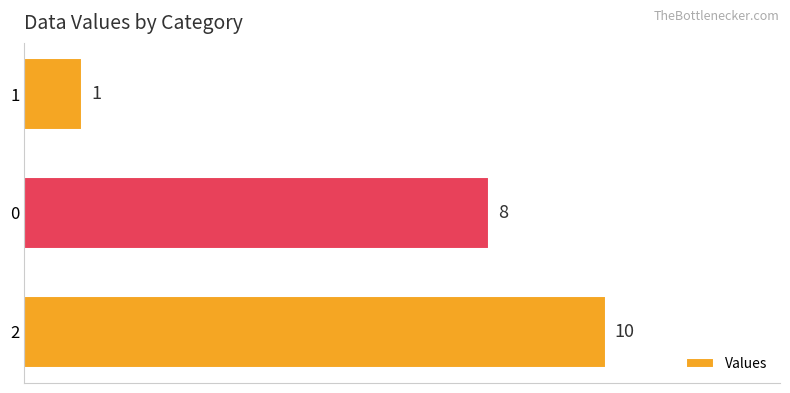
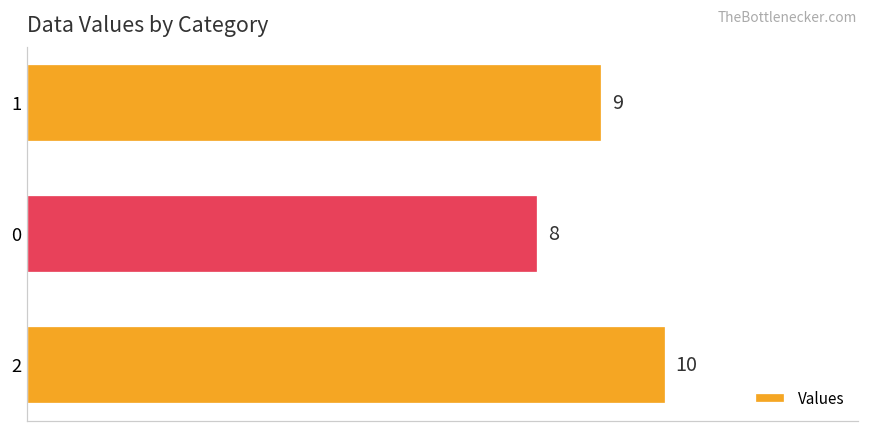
  {
-   "1": 1,
+   "1": 9,
    "0": 8,
    "2": 10
  }
